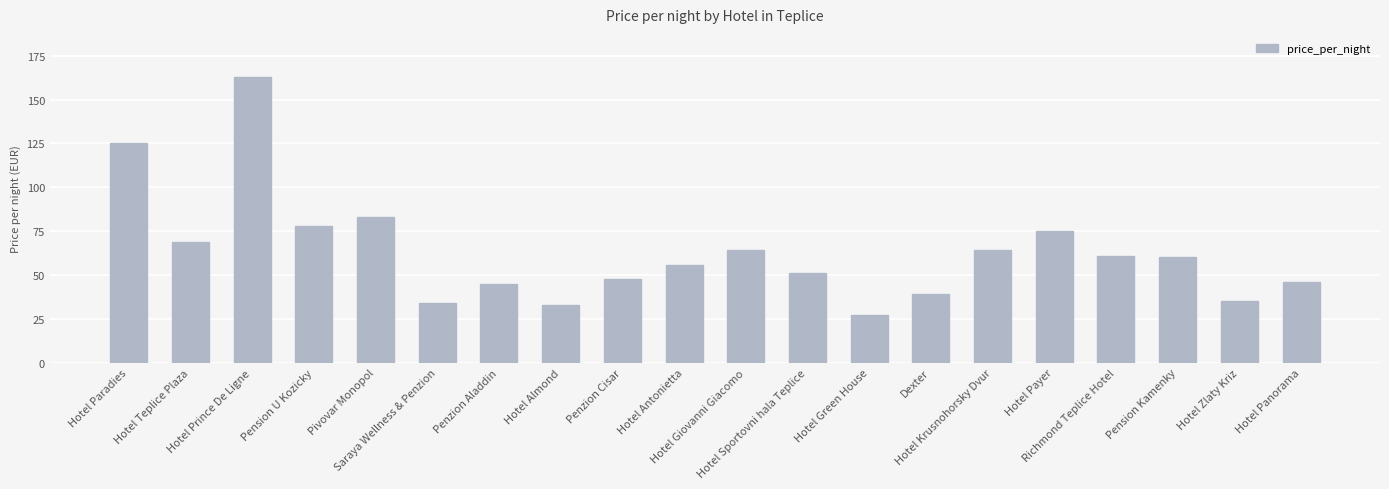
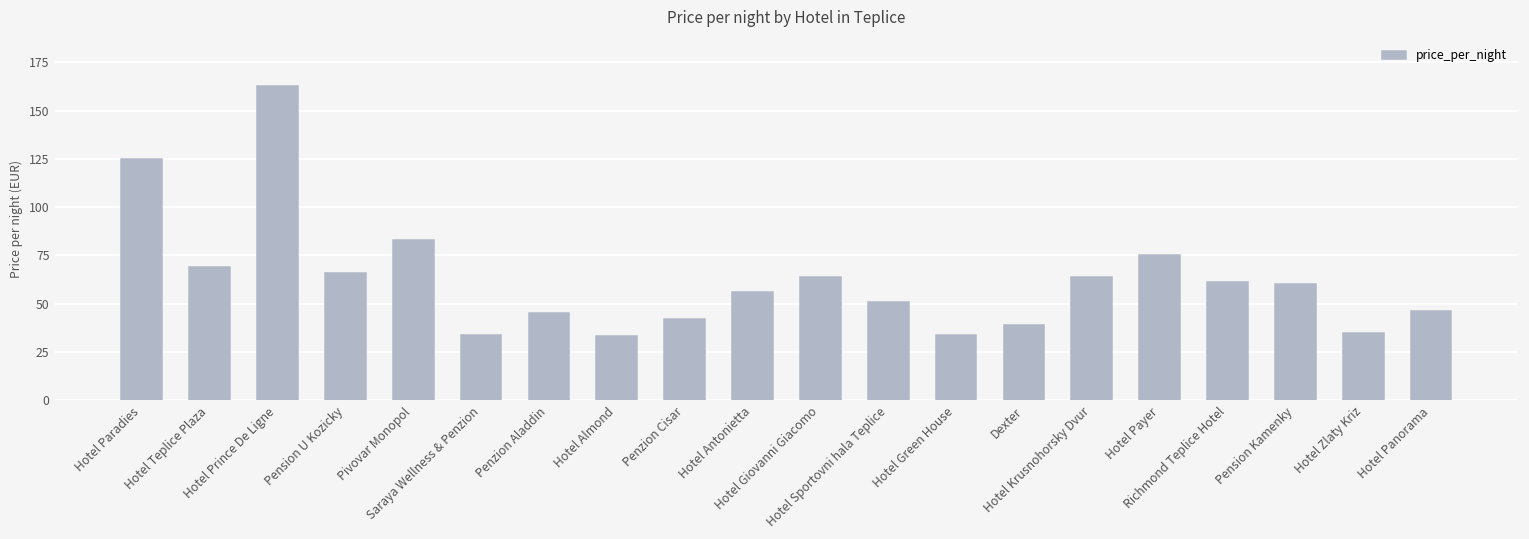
  {
    "Hotel Paradies": 125,
    "Hotel Teplice Plaza": 69,
    "Hotel Prince De Ligne": 163,
-   "Pension U Kozicky": 78,
+   "Pension U Kozicky": 66,
    "Pivovar Monopol": 83,
    "Saraya Wellness & Penzion": 34,
    "Penzion Aladdin": 45,
    "Hotel Almond": 33,
-   "Penzion Cisar": 48,
+   "Penzion Cisar": 42,
    "Hotel Antonietta": 56,
    "Hotel Giovanni Giacomo": 64,
    "Hotel Sportovni hala Teplice": 51,
-   "Hotel Green House": 27,
+   "Hotel Green House": 34,
    "Dexter": 39,
    "Hotel Krusnohorsky Dvur": 64,
    "Hotel Payer": 75,
    "Richmond Teplice Hotel": 61,
    "Pension Kamenky": 60,
    "Hotel Zlaty Kriz": 35,
    "Hotel Panorama": 46
  }
